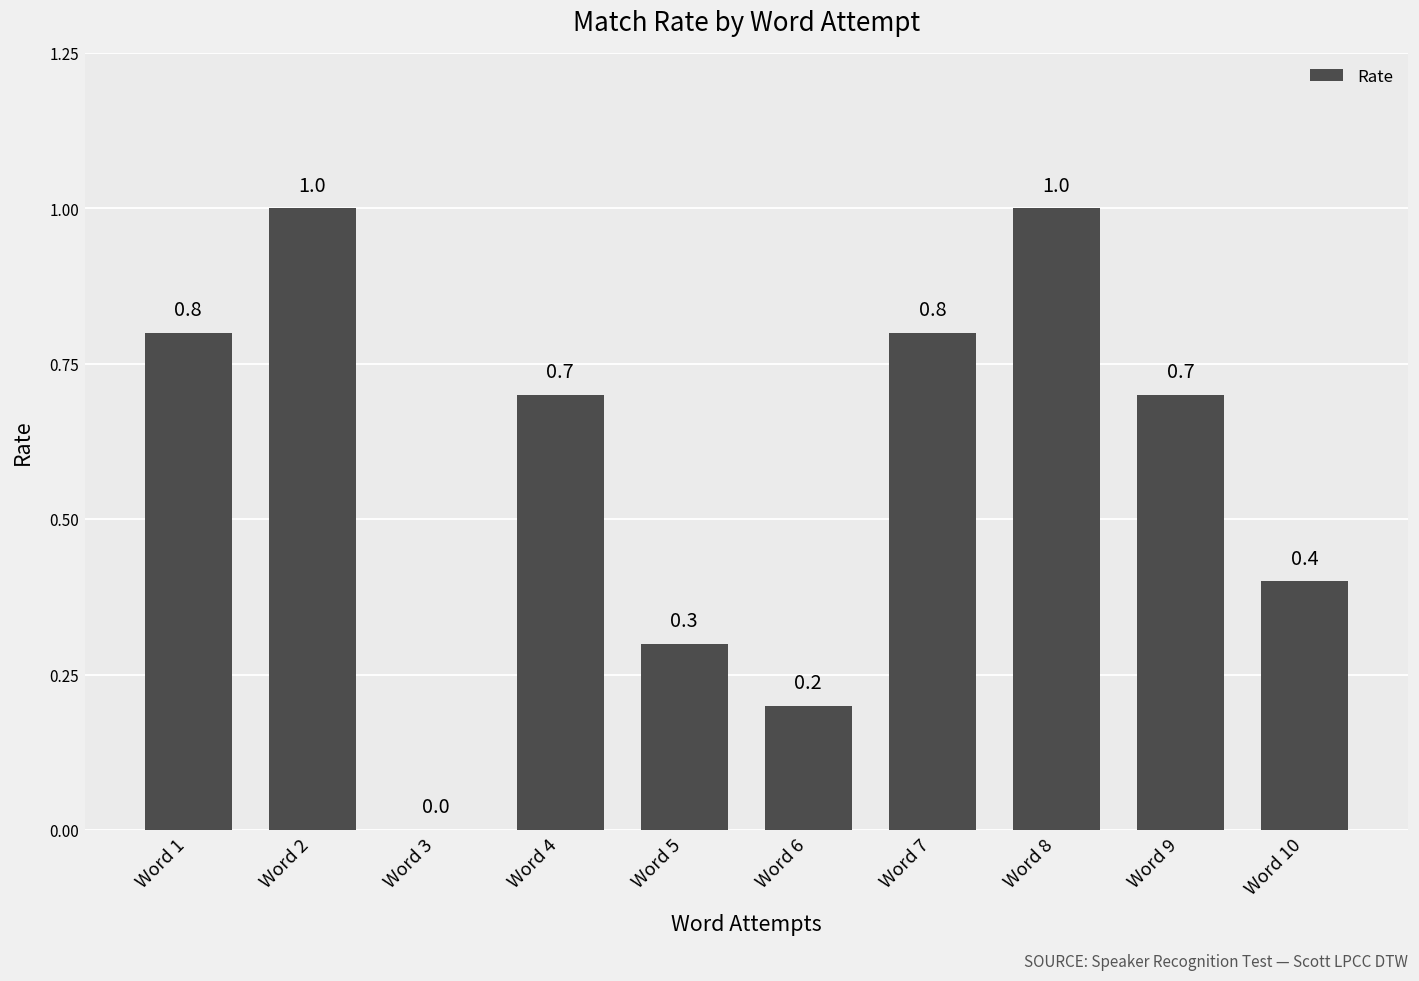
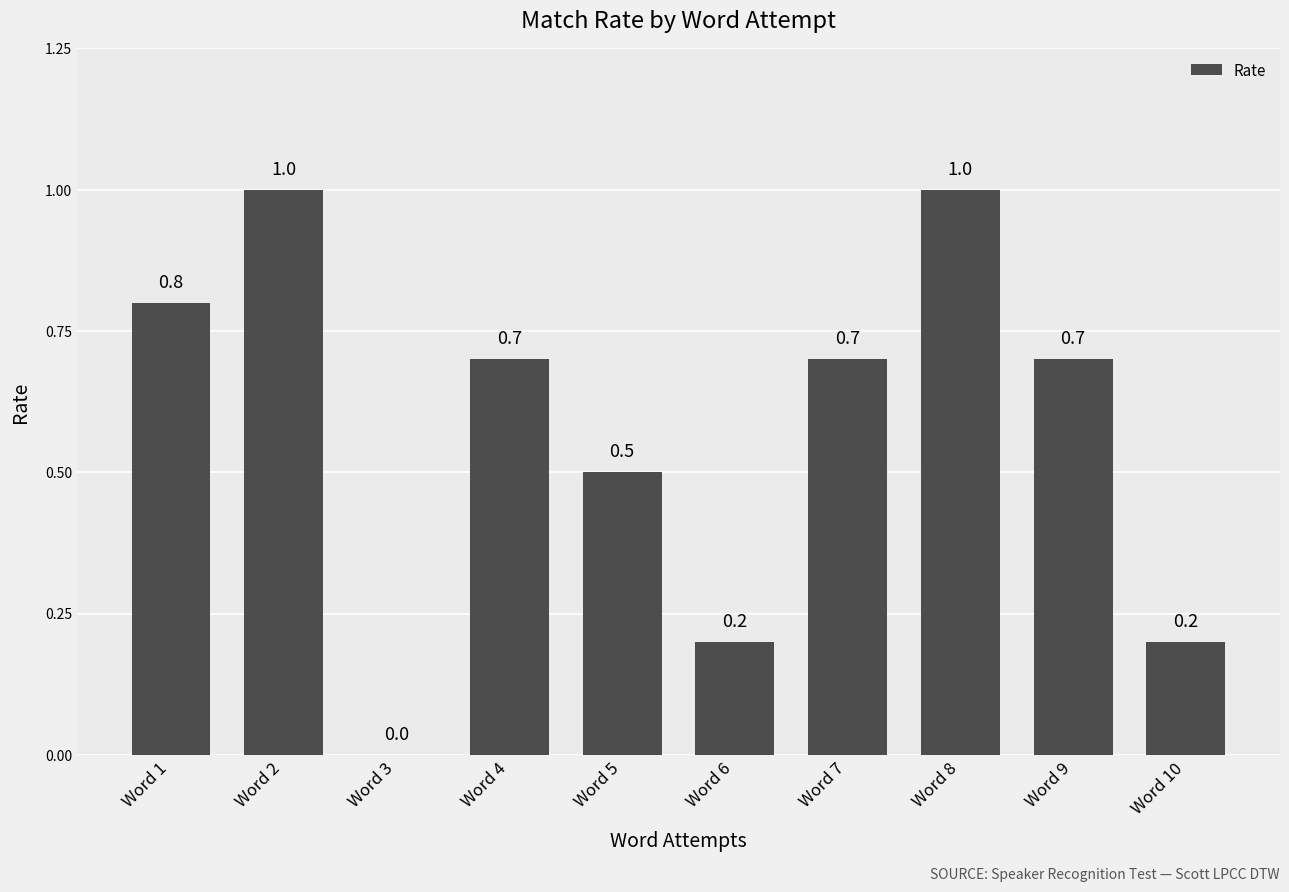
  {
    "Word 1": 0.8,
    "Word 2": 1.0,
    "Word 3": 0.0,
    "Word 4": 0.7,
-   "Word 5": 0.3,
+   "Word 5": 0.5,
    "Word 6": 0.2,
-   "Word 7": 0.8,
+   "Word 7": 0.7,
    "Word 8": 1.0,
    "Word 9": 0.7,
-   "Word 10": 0.4
+   "Word 10": 0.2
  }
